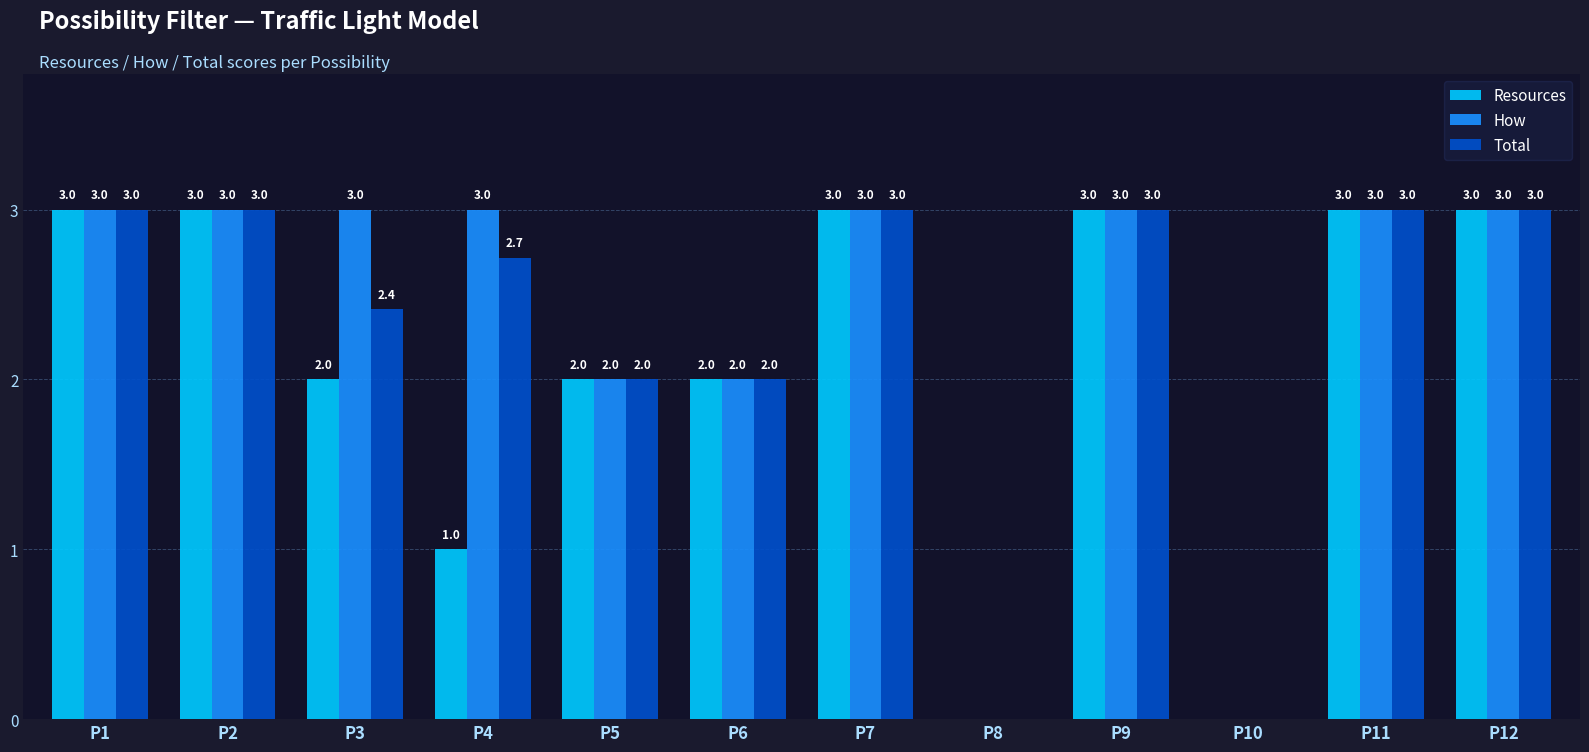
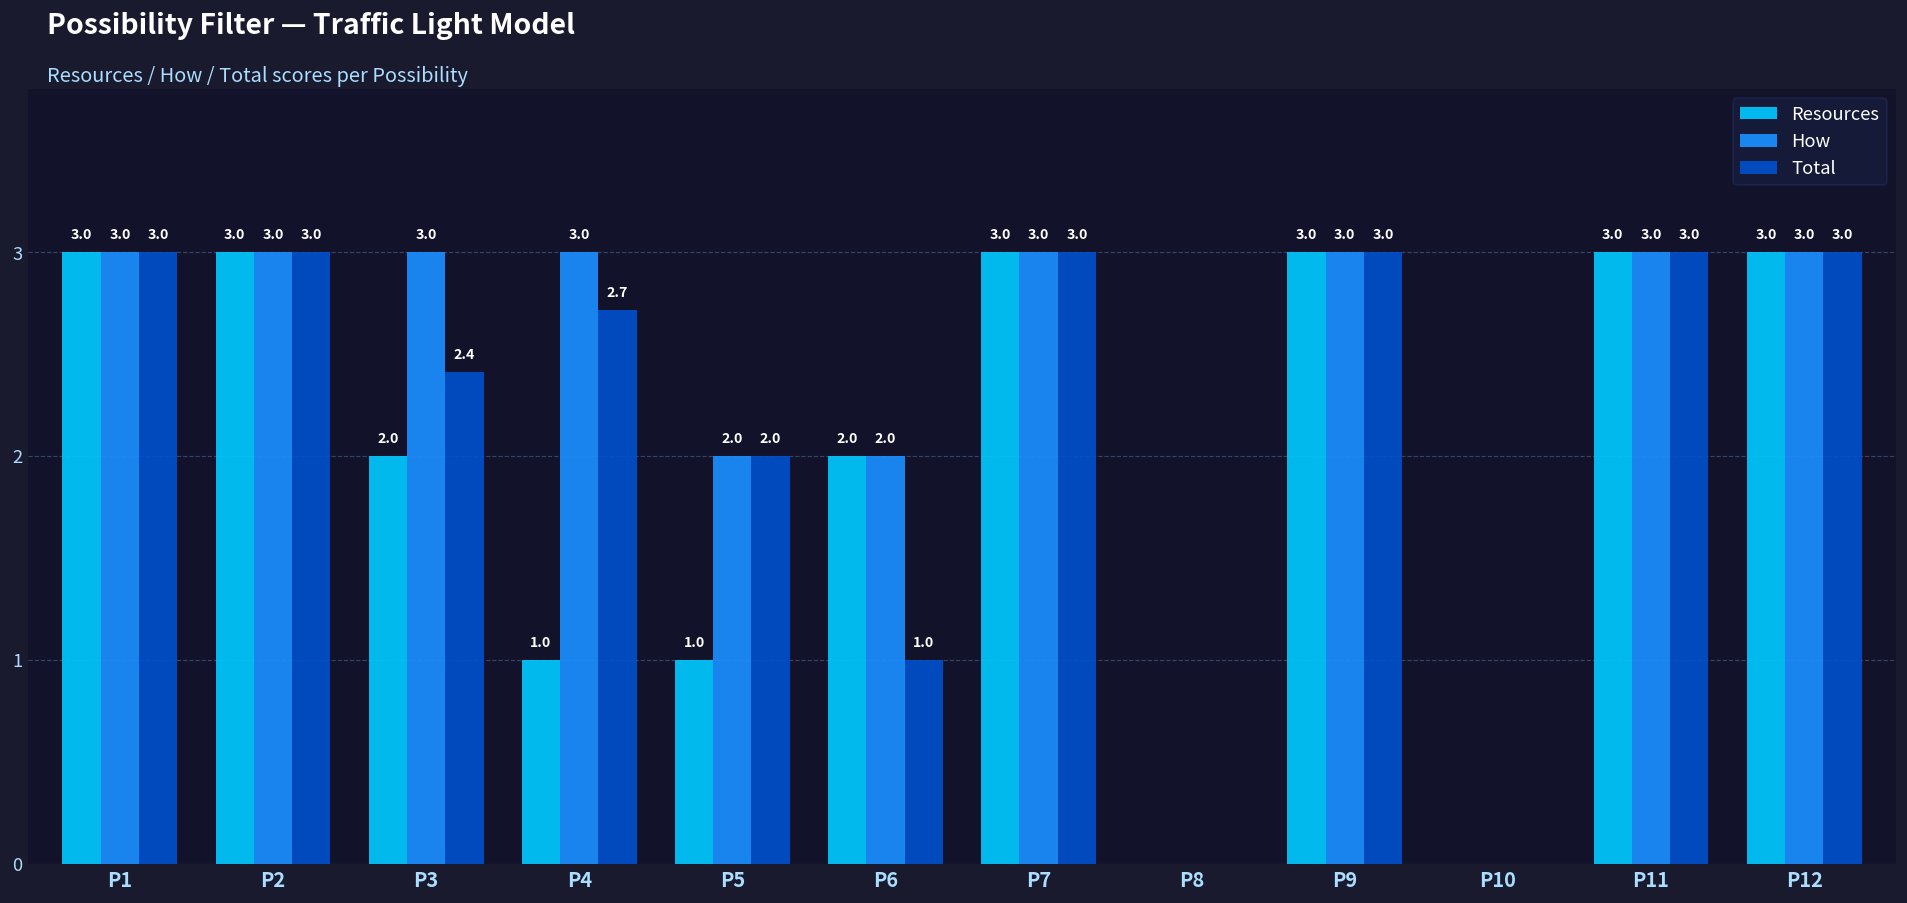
  {
    "Resources": {
      "P1": 3.0,
      "P2": 3.0,
      "P3": 2.0,
      "P4": 1.0,
-     "P5": 2.0,
+     "P5": 1.0,
      "P6": 2.0,
      "P7": 3.0,
      "P9": 3.0,
      "P11": 3.0,
      "P12": 3.0
    },
    "How": {
      "P1": 3.0,
      "P2": 3.0,
      "P3": 3.0,
      "P4": 3.0,
      "P5": 2.0,
      "P6": 2.0,
      "P7": 3.0,
      "P9": 3.0,
      "P11": 3.0,
      "P12": 3.0
    },
    "Total": {
      "P1": 3.0,
      "P2": 3.0,
      "P3": 2.4,
      "P4": 2.7,
      "P5": 2.0,
-     "P6": 2.0,
+     "P6": 1.0,
      "P7": 3.0,
      "P9": 3.0,
      "P11": 3.0,
      "P12": 3.0
    }
  }
